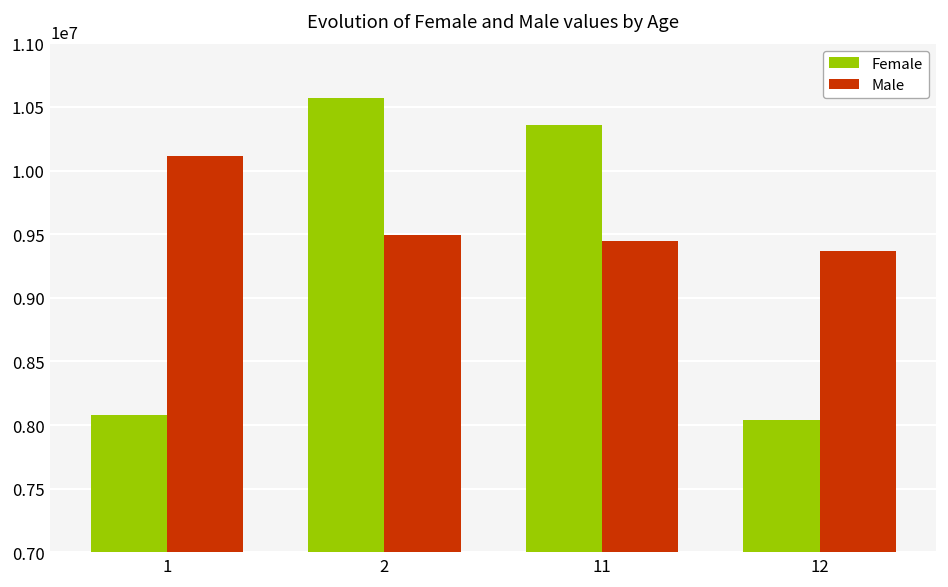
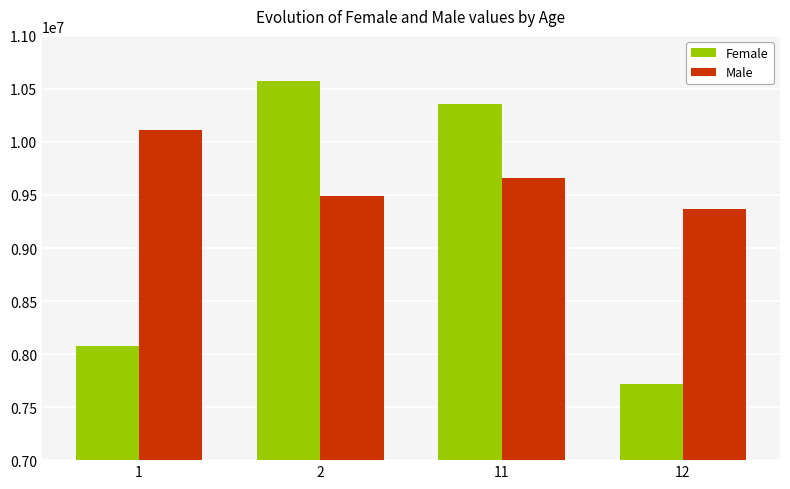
  {
    "Female": {
      "1": 8080000,
      "2": 10570000,
      "11": 10360000,
-     "12": 8040000
+     "12": 7720000
    },
    "Male": {
      "1": 10120000,
      "2": 9490000,
-     "11": 9440000,
+     "11": 9660000,
      "12": 9370000
    }
  }
